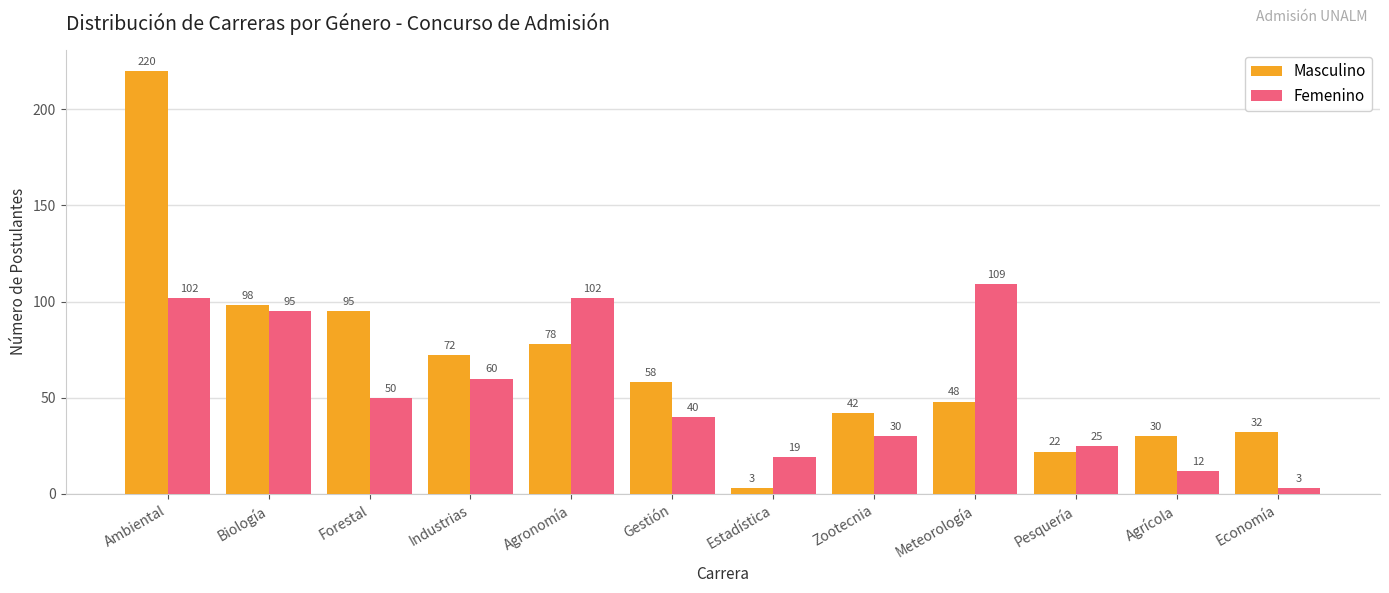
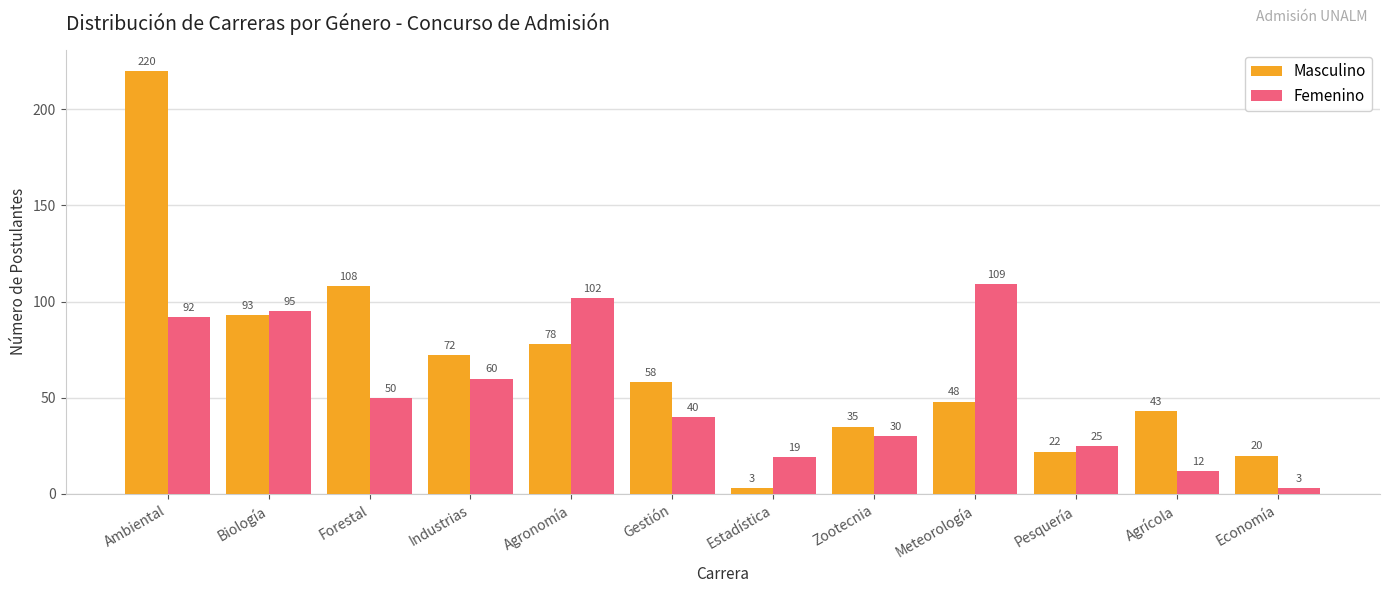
  {
    "Masculino": {
      "Ambiental": 220,
-     "Biología": 98,
-     "Forestal": 95,
+     "Biología": 93,
+     "Forestal": 108,
      "Industrias": 72,
      "Agronomía": 78,
      "Gestión": 58,
      "Estadística": 3,
-     "Zootecnia": 42,
+     "Zootecnia": 35,
      "Meteorología": 48,
      "Pesquería": 22,
-     "Agrícola": 30,
-     "Economía": 32
+     "Agrícola": 43,
+     "Economía": 20
    },
    "Femenino": {
-     "Ambiental": 102,
+     "Ambiental": 92,
      "Biología": 95,
      "Forestal": 50,
      "Industrias": 60,
      "Agronomía": 102,
      "Gestión": 40,
      "Estadística": 19,
      "Zootecnia": 30,
      "Meteorología": 109,
      "Pesquería": 25,
      "Agrícola": 12,
      "Economía": 3
    }
  }
